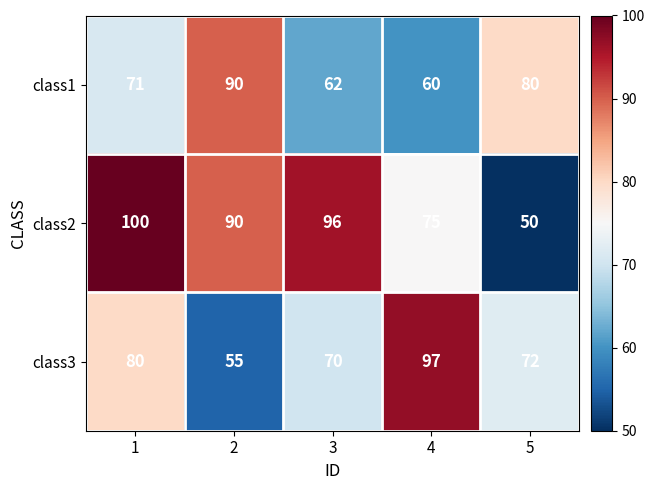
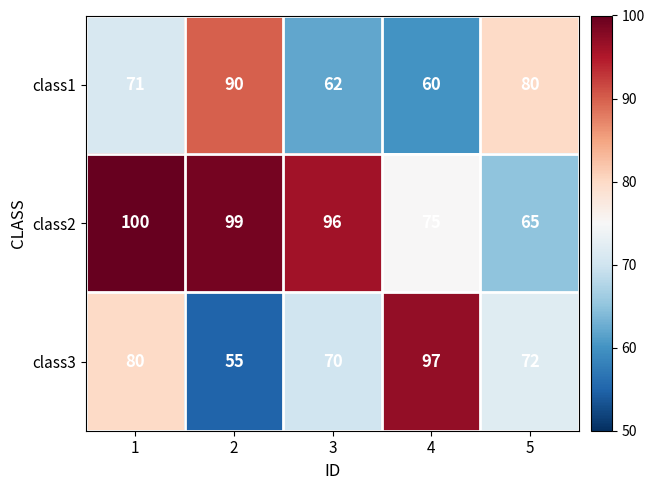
  {
    "class1": {
      "2": 90,
      "3": 62,
      "4": 60,
      "5": 80
    },
    "class2": {
      "1": 100,
-     "2": 90,
+     "2": 99,
      "3": 96,
-     "5": 50
+     "5": 65
    },
    "class3": {
      "1": 80,
      "2": 55,
      "4": 97
    }
  }
